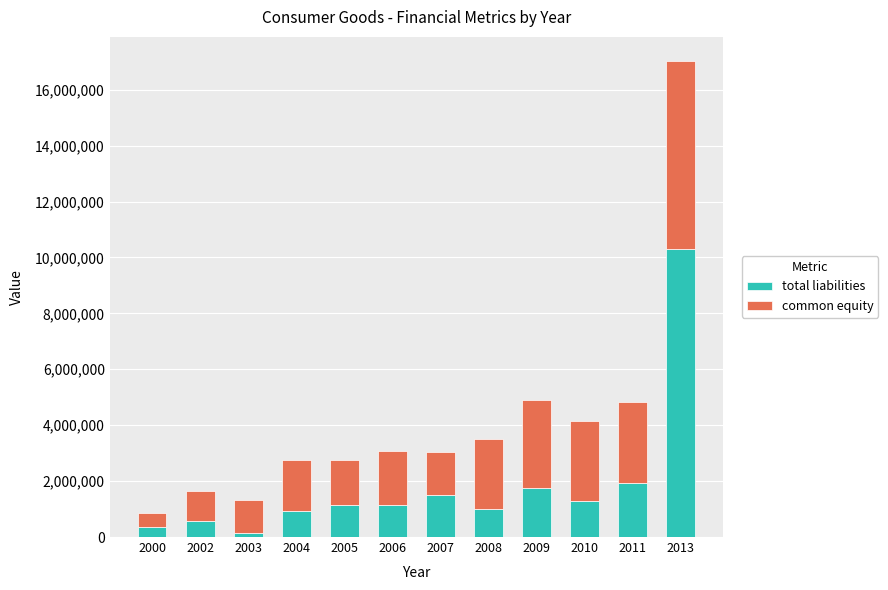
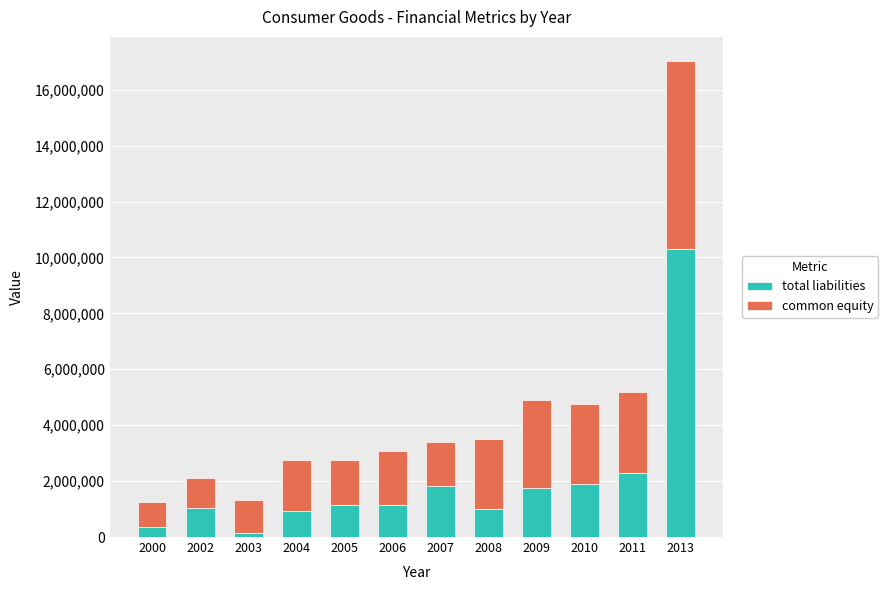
  {
    "total liabilities": {
      "2000": "300,000",
-     "2002": "600,000",
+     "2002": "1,000,000",
      "2003": "200,000",
      "2004": "900,000",
      "2005": "1,100,000",
      "2006": "1,200,000",
-     "2007": "1,500,000",
+     "2007": "1,800,000",
      "2008": "1,000,000",
      "2009": "1,800,000",
-     "2010": "1,300,000",
-     "2011": "1,900,000",
+     "2010": "1,900,000",
+     "2011": "2,300,000",
      "2013": "10,300,000"
    },
    "common equity": {
-     "2000": "500,000",
+     "2000": "900,000",
      "2002": "1,100,000",
      "2003": "1,200,000",
      "2004": "1,800,000",
      "2005": "1,600,000",
      "2006": "1,900,000",
      "2007": "1,600,000",
      "2008": "2,500,000",
      "2009": "3,100,000",
      "2010": "2,900,000",
      "2011": "2,900,000",
      "2013": "6,700,000"
    }
  }
